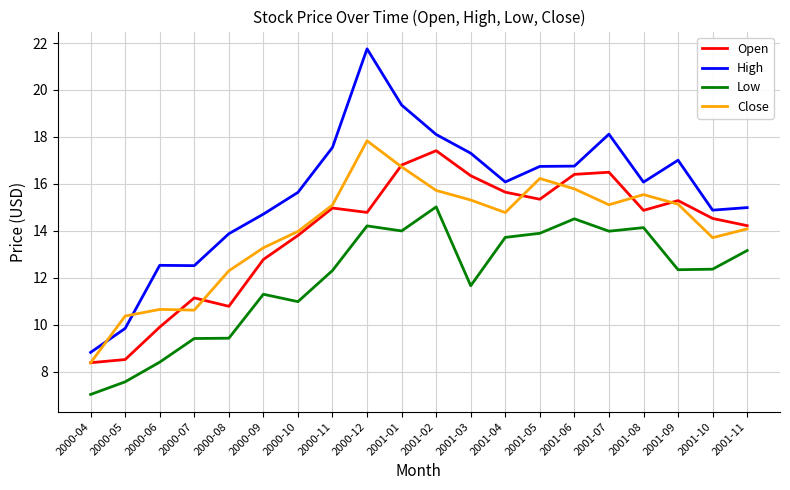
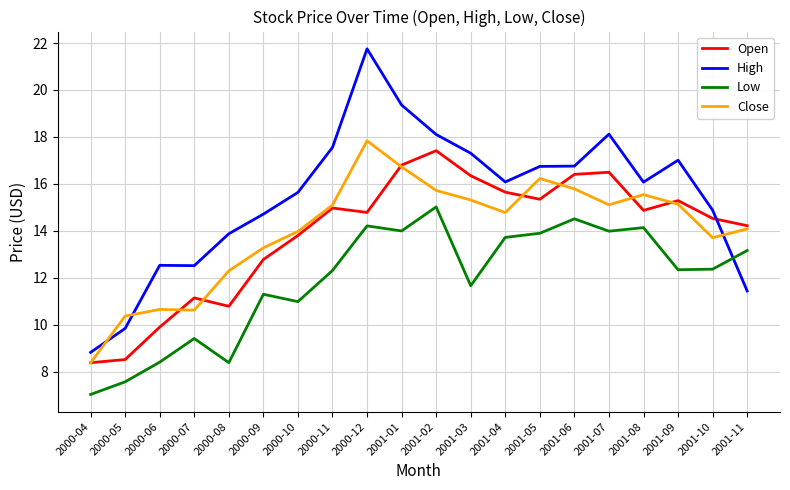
  {
    "Open": {
      "2000-05": 8.5,
      "2000-06": 9.9,
      "2000-07": 11.1,
      "2000-08": 10.8,
      "2000-09": 12.8,
      "2000-10": 13.8,
      "2000-11": 15.0,
      "2000-12": 14.8,
      "2001-02": 17.4,
      "2001-03": 16.3,
      "2001-04": 15.6,
      "2001-05": 15.3,
      "2001-06": 16.4,
      "2001-07": 16.5,
      "2001-08": 14.9,
      "2001-09": 15.3,
      "2001-10": 14.5,
      "2001-11": 14.2
    },
    "High": {
      "2000-04": 8.8,
      "2000-05": 9.8,
      "2000-06": 12.5,
      "2000-07": 12.5,
      "2000-08": 13.9,
      "2000-09": 14.7,
      "2000-10": 15.6,
      "2000-11": 17.6,
      "2000-12": 21.8,
      "2001-01": 19.4,
      "2001-02": 18.1,
      "2001-03": 17.3,
      "2001-04": 16.1,
      "2001-05": 16.7,
      "2001-06": 16.8,
      "2001-07": 18.1,
      "2001-08": 16.1,
      "2001-09": 17.0,
      "2001-10": 14.9,
-     "2001-11": 15.0
+     "2001-11": 11.4
    },
    "Low": {
      "2000-04": 7.0,
      "2000-05": 7.6,
      "2000-06": 8.4,
      "2000-07": 9.4,
-     "2000-08": 9.4,
+     "2000-08": 8.4,
      "2000-09": 11.3,
      "2000-10": 11.0,
      "2000-11": 12.3,
      "2000-12": 14.2,
      "2001-01": 14.0,
      "2001-02": 15.0,
      "2001-03": 11.7,
      "2001-04": 13.7,
      "2001-05": 13.9,
      "2001-06": 14.5,
      "2001-07": 14.0,
      "2001-08": 14.1,
      "2001-09": 12.3,
      "2001-10": 12.4,
      "2001-11": 13.2
    },
    "Close": {
      "2000-05": 10.4,
      "2000-06": 10.7,
      "2000-07": 10.6,
      "2000-08": 12.3,
      "2000-09": 13.3,
      "2000-10": 14.0,
      "2000-11": 15.1,
      "2000-12": 17.8,
      "2001-02": 15.7,
      "2001-03": 15.3,
      "2001-04": 14.8,
      "2001-05": 16.2,
      "2001-06": 15.8,
      "2001-07": 15.1,
      "2001-08": 15.5,
      "2001-09": 15.1,
      "2001-10": 13.7,
      "2001-11": 14.1
    }
  }
